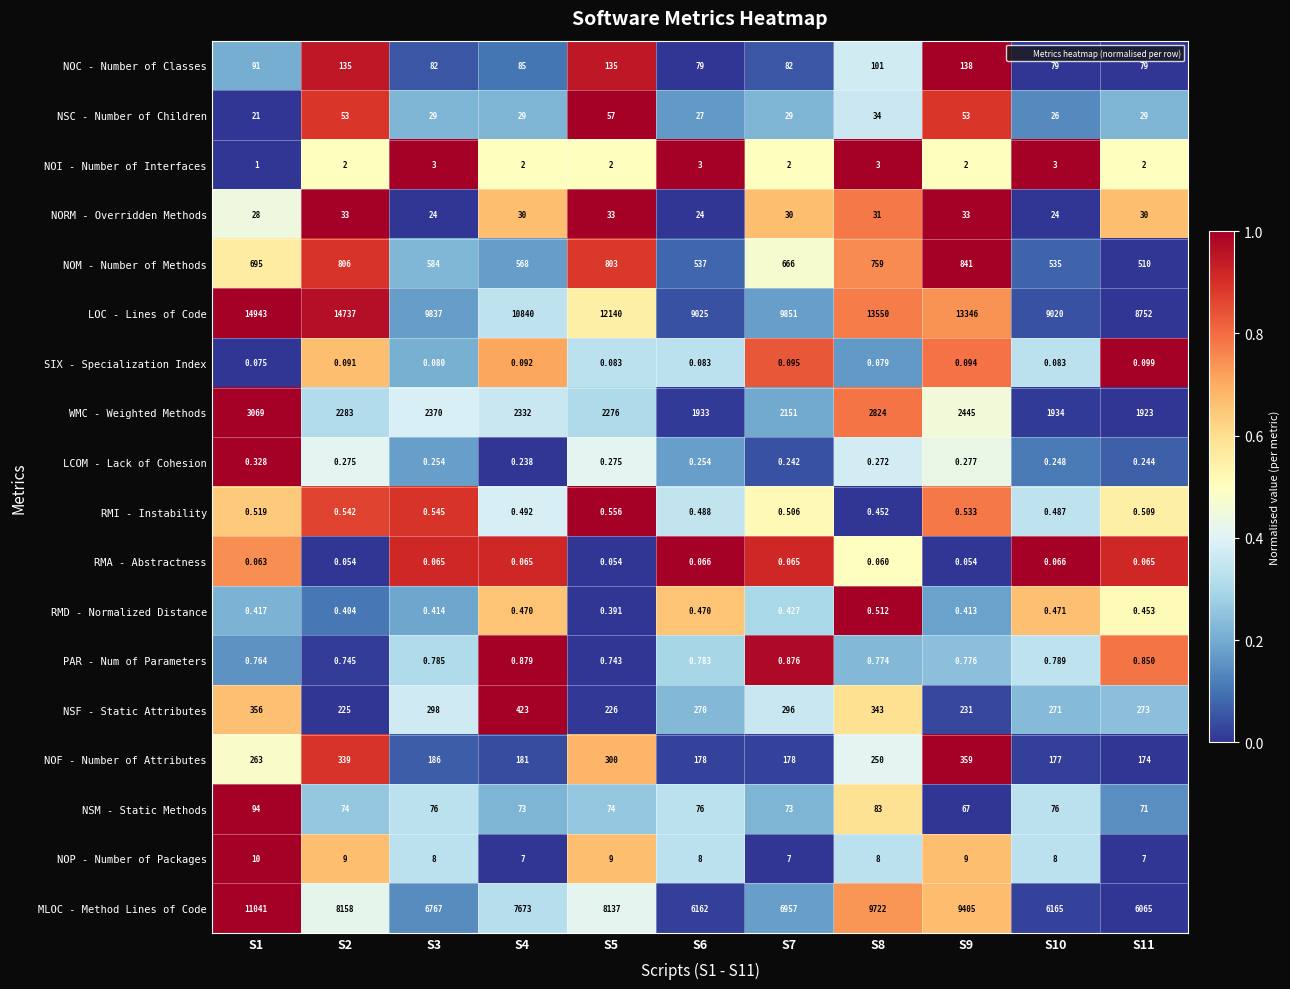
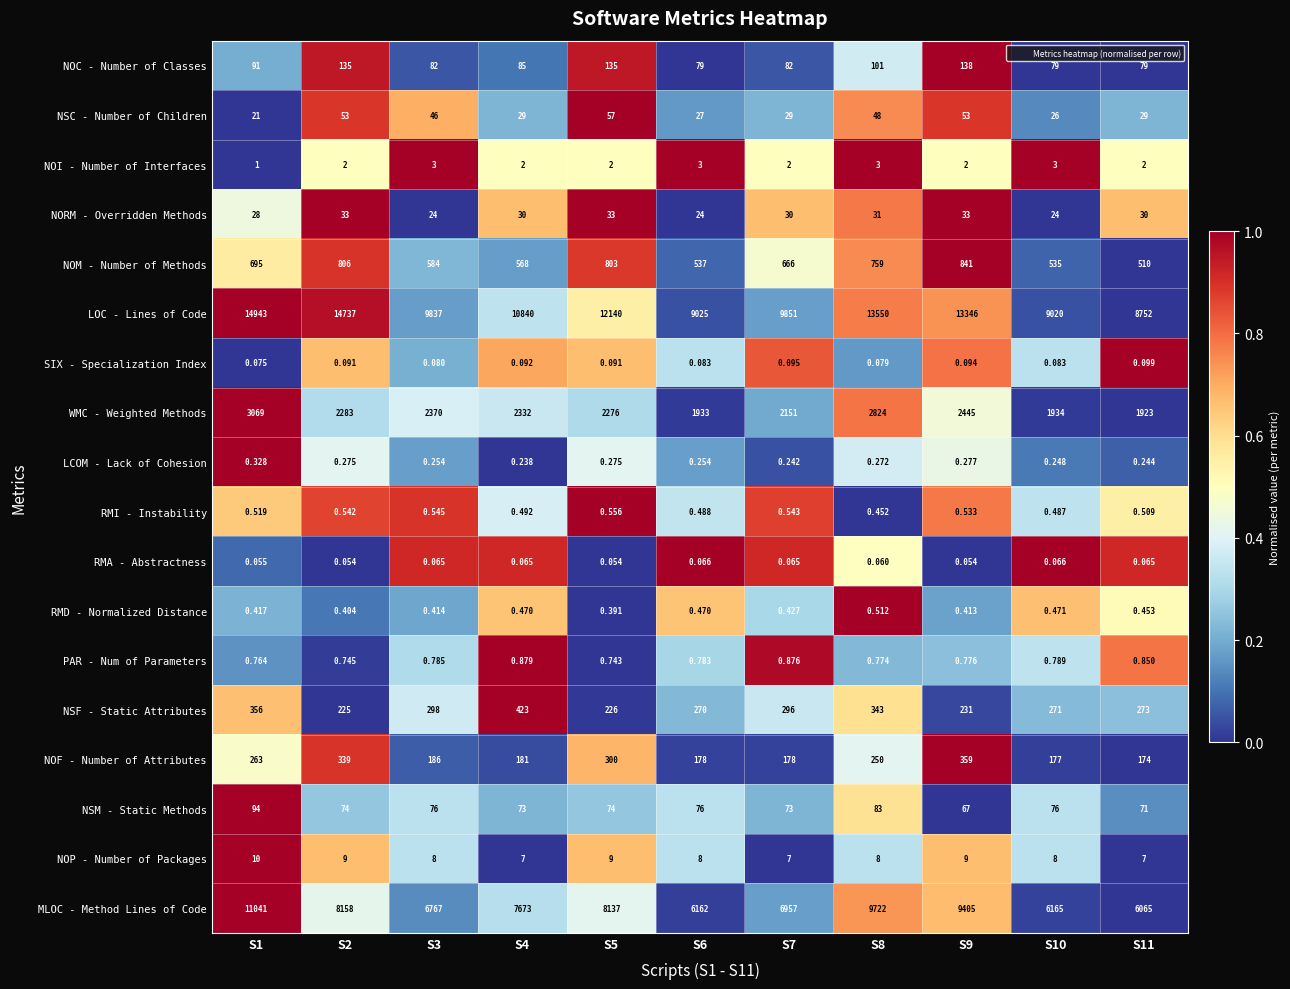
  {
    "NOC - Number of Classes": {
      "S1": 91,
      "S2": 135,
      "S3": 82,
      "S4": 85,
      "S5": 135,
      "S6": 79,
      "S7": 82,
      "S8": 101,
      "S9": 138,
      "S10": 79,
      "S11": 79
    },
    "NSC - Number of Children": {
      "S1": 21,
      "S2": 53,
-     "S3": 29,
+     "S3": 46,
      "S4": 29,
      "S5": 57,
      "S6": 27,
      "S7": 29,
-     "S8": 34,
+     "S8": 48,
      "S9": 53,
      "S10": 26,
      "S11": 29
    },
    "NOI - Number of Interfaces": {
      "S1": 1,
      "S2": 2,
      "S3": 3,
      "S4": 2,
      "S5": 2,
      "S6": 3,
      "S7": 2,
      "S8": 3,
      "S9": 2,
      "S10": 3,
      "S11": 2
    },
    "NORM - Overridden Methods": {
      "S1": 28,
      "S2": 33,
      "S3": 24,
      "S4": 30,
      "S5": 33,
      "S6": 24,
      "S7": 30,
      "S8": 31,
      "S9": 33,
      "S10": 24,
      "S11": 30
    },
    "NOM - Number of Methods": {
      "S1": 695,
      "S2": 806,
      "S3": 584,
      "S4": 568,
      "S5": 803,
      "S6": 537,
      "S7": 666,
      "S8": 759,
      "S9": 841,
      "S10": 535,
      "S11": 510
    },
    "LOC - Lines of Code": {
      "S1": 14943,
      "S2": 14737,
      "S3": 9837,
      "S4": 10840,
      "S5": 12140,
      "S6": 9025,
      "S7": 9851,
      "S8": 13550,
      "S9": 13346,
      "S10": 9020,
      "S11": 8752
    },
    "SIX - Specialization Index": {
      "S1": 0.075,
      "S2": 0.091,
      "S3": 0.080,
      "S4": 0.092,
-     "S5": 0.083,
+     "S5": 0.091,
      "S6": 0.083,
      "S7": 0.095,
      "S8": 0.079,
      "S9": 0.094,
      "S10": 0.083,
      "S11": 0.099
    },
    "WMC - Weighted Methods": {
      "S1": 3069,
      "S2": 2283,
      "S3": 2370,
      "S4": 2332,
      "S5": 2276,
      "S6": 1933,
      "S7": 2151,
      "S8": 2824,
      "S9": 2445,
      "S10": 1934,
      "S11": 1923
    },
    "LCOM - Lack of Cohesion": {
      "S1": 0.328,
      "S2": 0.275,
      "S3": 0.254,
      "S4": 0.238,
      "S5": 0.275,
      "S6": 0.254,
      "S7": 0.242,
      "S8": 0.272,
      "S9": 0.277,
      "S10": 0.248,
      "S11": 0.244
    },
    "RMI - Instability": {
      "S1": 0.519,
      "S2": 0.542,
      "S3": 0.545,
      "S4": 0.492,
      "S5": 0.556,
      "S6": 0.488,
-     "S7": 0.506,
+     "S7": 0.543,
      "S8": 0.452,
      "S9": 0.533,
      "S10": 0.487,
      "S11": 0.509
    },
    "RMA - Abstractness": {
-     "S1": 0.063,
+     "S1": 0.055,
      "S2": 0.054,
      "S3": 0.065,
      "S4": 0.065,
      "S5": 0.054,
      "S6": 0.066,
      "S7": 0.065,
      "S8": 0.060,
      "S9": 0.054,
      "S10": 0.066,
      "S11": 0.065
    },
    "RMD - Normalized Distance": {
      "S1": 0.417,
      "S2": 0.404,
      "S3": 0.414,
      "S4": 0.470,
      "S5": 0.391,
      "S6": 0.470,
      "S7": 0.427,
      "S8": 0.512,
      "S9": 0.413,
      "S10": 0.471,
      "S11": 0.453
    },
    "PAR - Num of Parameters": {
      "S1": 0.764,
      "S2": 0.745,
      "S3": 0.785,
      "S4": 0.879,
      "S5": 0.743,
      "S6": 0.783,
      "S7": 0.876,
      "S8": 0.774,
      "S9": 0.776,
      "S10": 0.789,
      "S11": 0.850
    },
    "NSF - Static Attributes": {
      "S1": 356,
      "S2": 225,
      "S3": 298,
      "S4": 423,
      "S5": 226,
      "S6": 270,
      "S7": 296,
      "S8": 343,
      "S9": 231,
      "S10": 271,
      "S11": 273
    },
    "NOF - Number of Attributes": {
      "S1": 263,
      "S2": 339,
      "S3": 186,
      "S4": 181,
      "S5": 300,
      "S6": 178,
      "S7": 178,
      "S8": 250,
      "S9": 359,
      "S10": 177,
      "S11": 174
    },
    "NSM - Static Methods": {
      "S1": 94,
      "S2": 74,
      "S3": 76,
      "S4": 73,
      "S5": 74,
      "S6": 76,
      "S7": 73,
      "S8": 83,
      "S9": 67,
      "S10": 76,
      "S11": 71
    },
    "NOP - Number of Packages": {
      "S1": 10,
      "S2": 9,
      "S3": 8,
      "S4": 7,
      "S5": 9,
      "S6": 8,
      "S7": 7,
      "S8": 8,
      "S9": 9,
      "S10": 8,
      "S11": 7
    },
    "MLOC - Method Lines of Code": {
      "S1": 11041,
      "S2": 8158,
      "S3": 6767,
      "S4": 7673,
      "S5": 8137,
      "S6": 6162,
      "S7": 6957,
      "S8": 9722,
      "S9": 9405,
      "S10": 6165,
      "S11": 6065
    }
  }
